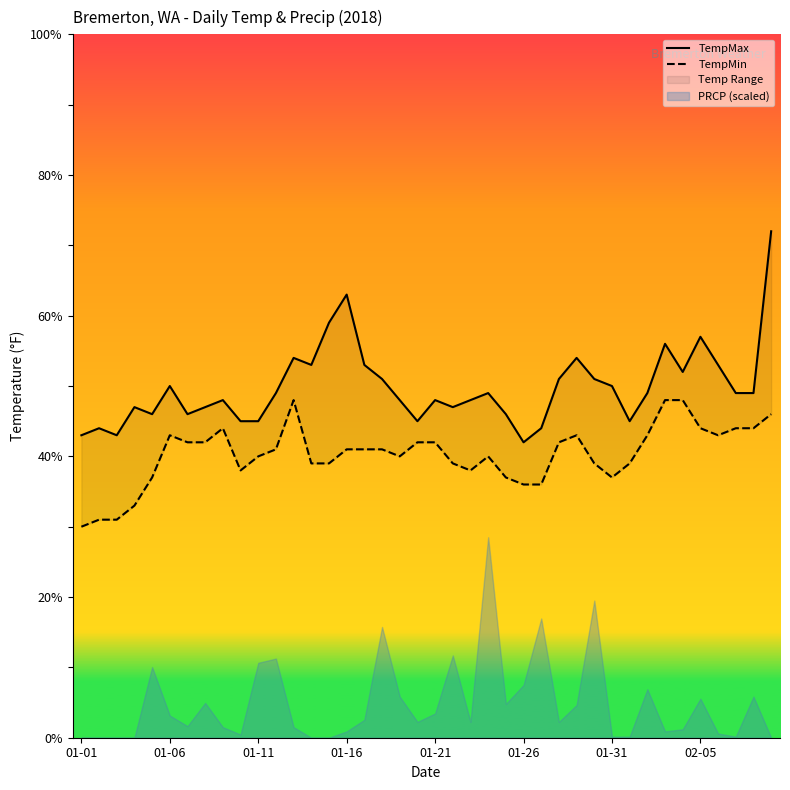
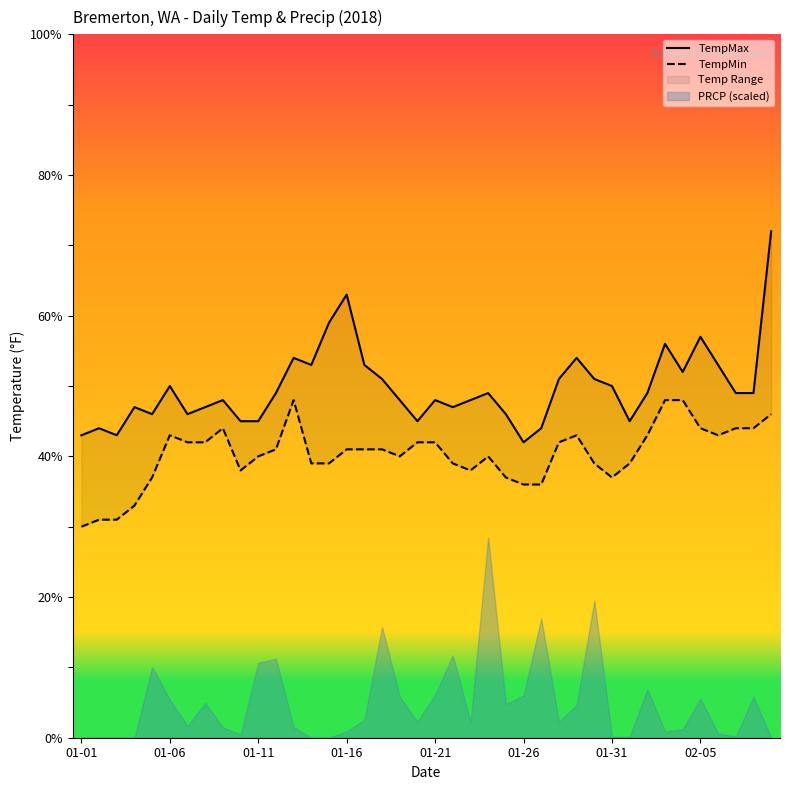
  {
    "PRCP (scaled)": {
      "01-01": "0%",
-     "01-06": "3%",
+     "01-06": "5%",
      "01-11": "11%",
      "01-16": "1%",
-     "01-21": "3%",
-     "01-26": "8%",
+     "01-21": "6%",
+     "01-26": "6%",
      "02-05": "6%"
    }
  }
